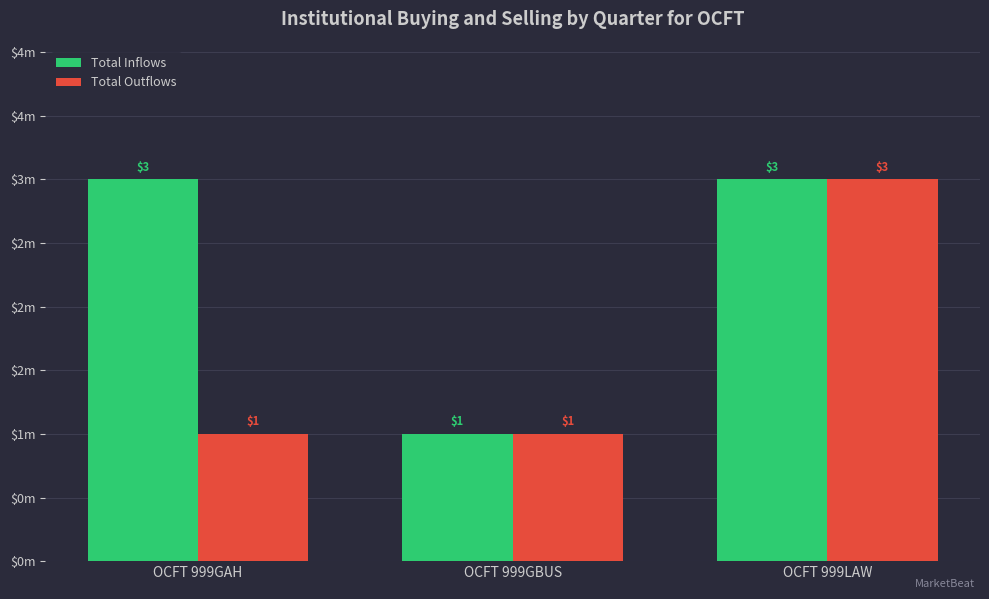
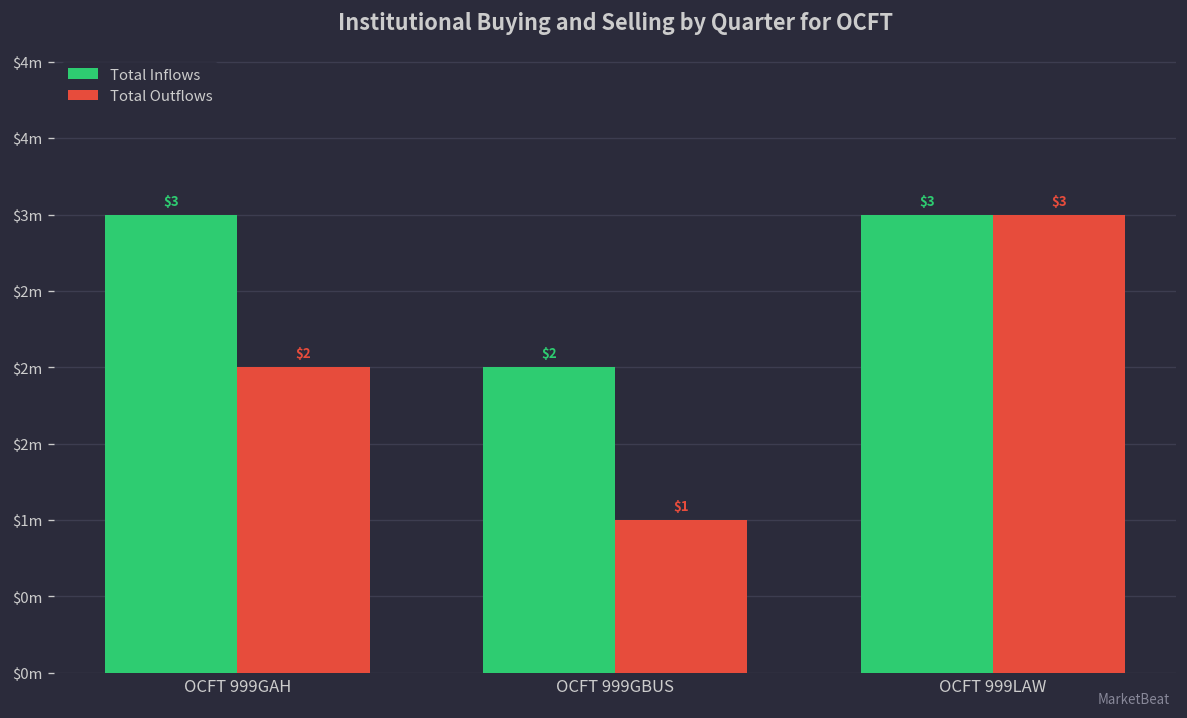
  {
    "Total Inflows": {
      "OCFT 999GAH": "$3",
-     "OCFT 999GBUS": "$1",
+     "OCFT 999GBUS": "$2",
      "OCFT 999LAW": "$3"
    },
    "Total Outflows": {
-     "OCFT 999GAH": "$1",
+     "OCFT 999GAH": "$2",
      "OCFT 999GBUS": "$1",
      "OCFT 999LAW": "$3"
    }
  }
